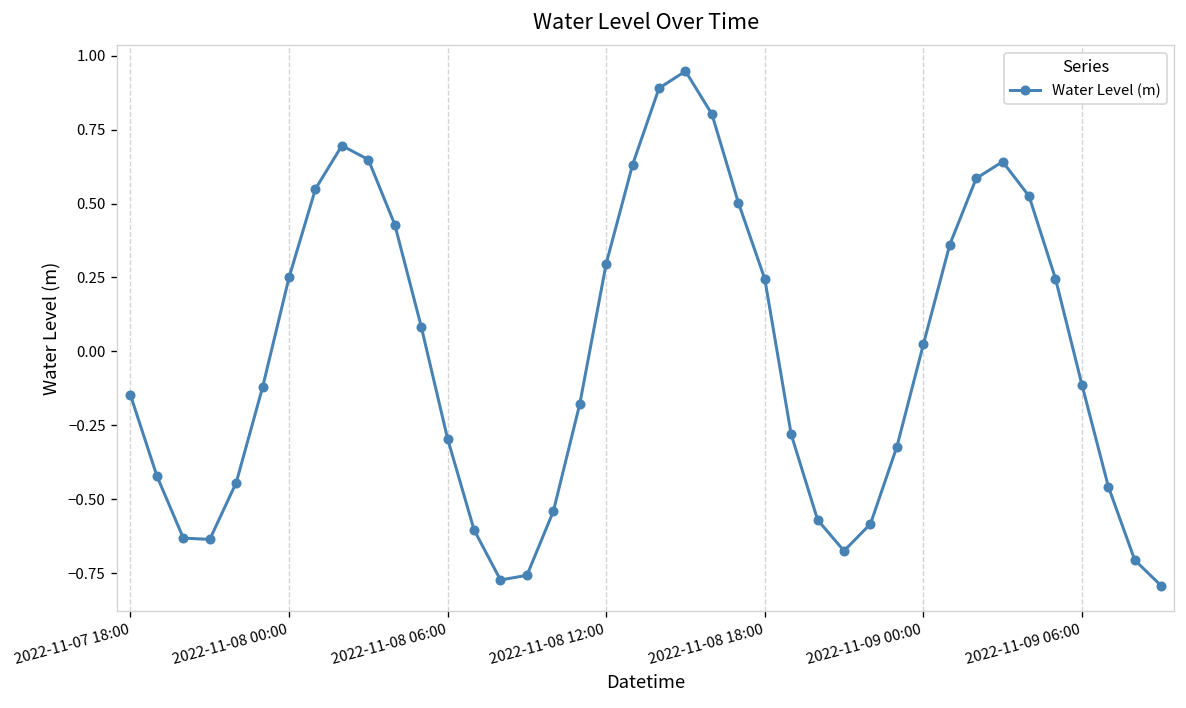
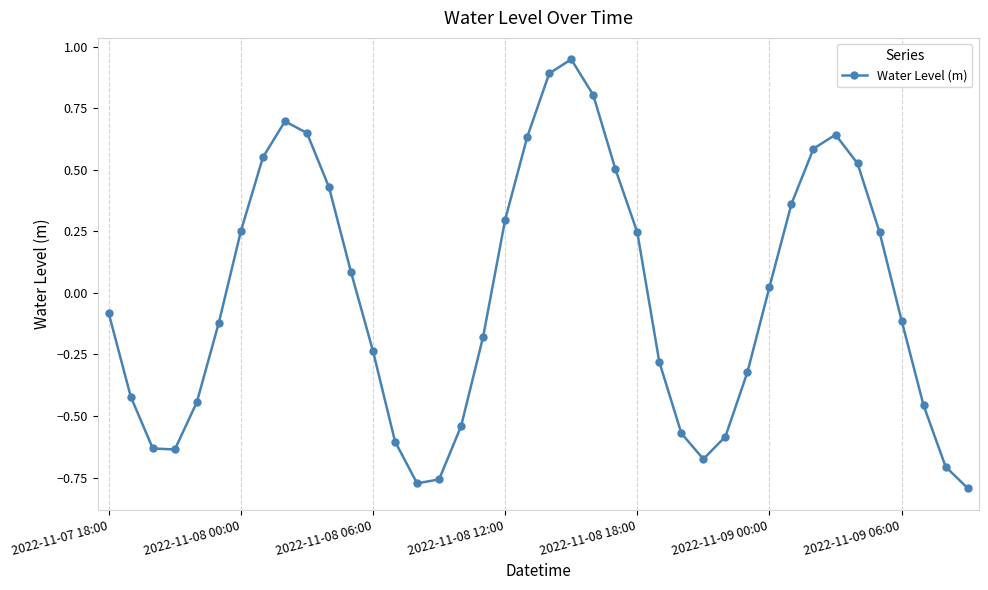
  {
-   "2022-11-07 18:00": -0.15,
+   "2022-11-07 18:00": -0.08,
    "2022-11-08 00:00": 0.25,
-   "2022-11-08 06:00": -0.30,
+   "2022-11-08 06:00": -0.24,
    "2022-11-08 12:00": 0.30,
    "2022-11-08 18:00": 0.25,
    "2022-11-09 00:00": 0.02,
    "2022-11-09 06:00": -0.11
  }
